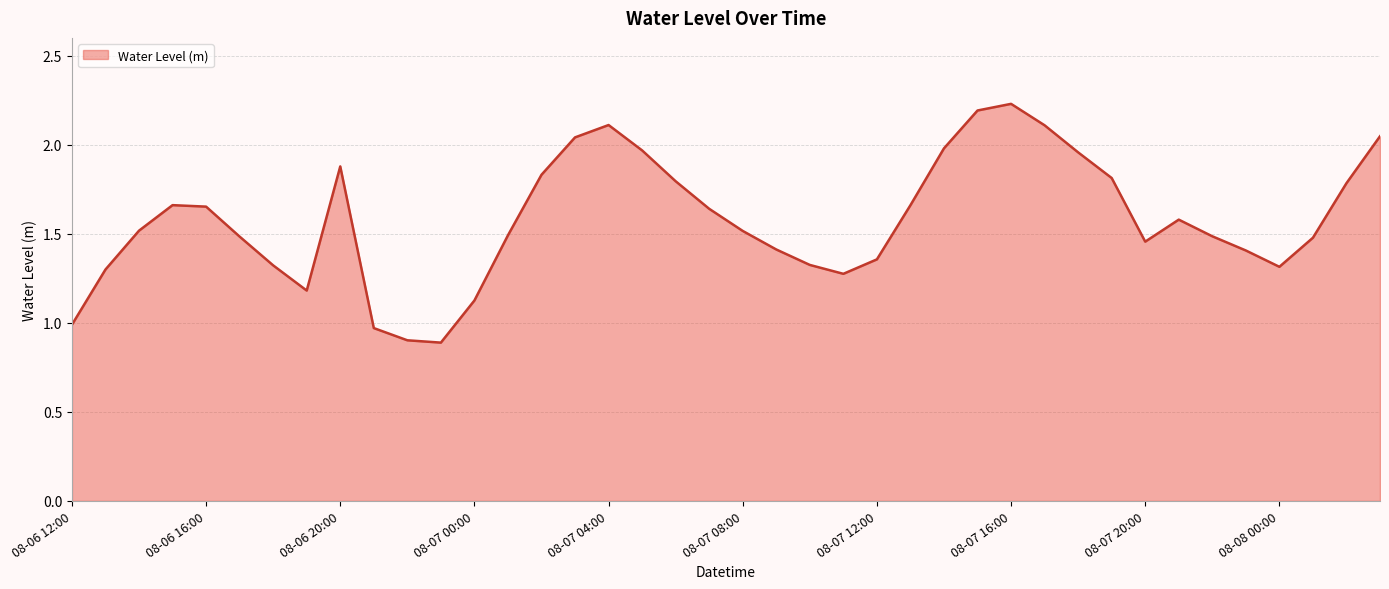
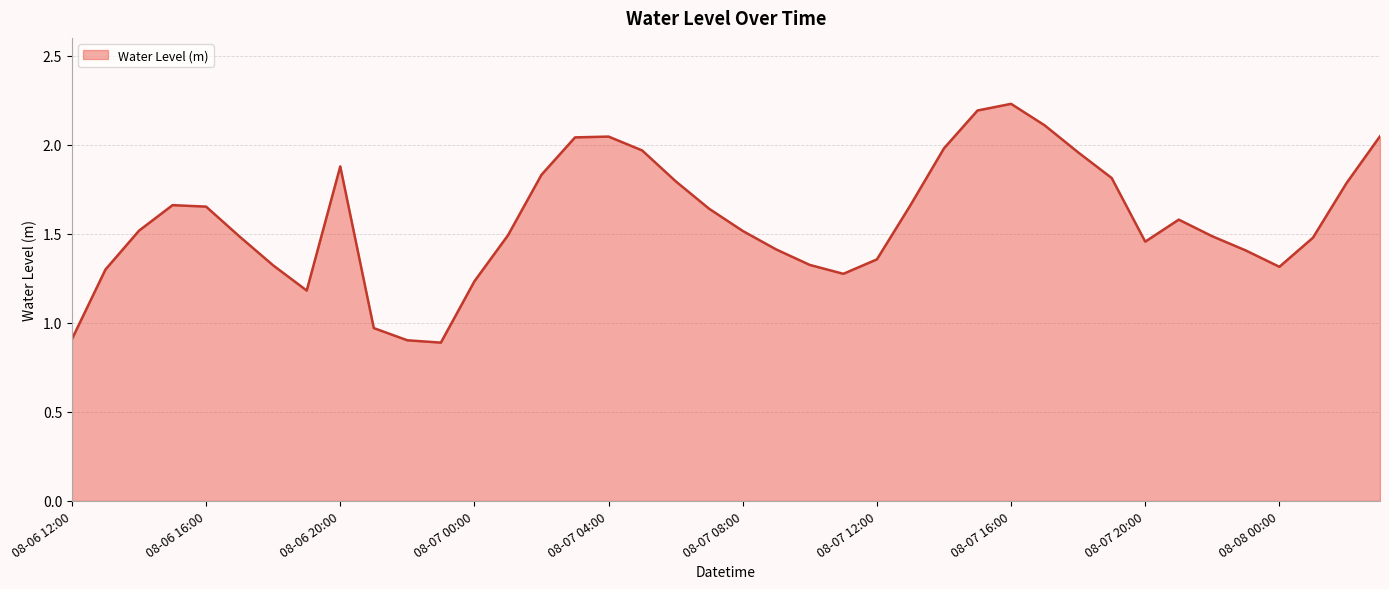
  {
-   "08-06 12:00": 0.99,
+   "08-06 12:00": 0.91,
    "08-06 16:00": 1.65,
    "08-06 20:00": 1.88,
-   "08-07 00:00": 1.13,
-   "08-07 04:00": 2.11,
+   "08-07 00:00": 1.23,
+   "08-07 04:00": 2.05,
    "08-07 08:00": 1.52,
    "08-07 12:00": 1.36,
    "08-07 16:00": 2.23,
    "08-07 20:00": 1.46,
    "08-08 00:00": 1.31
  }
